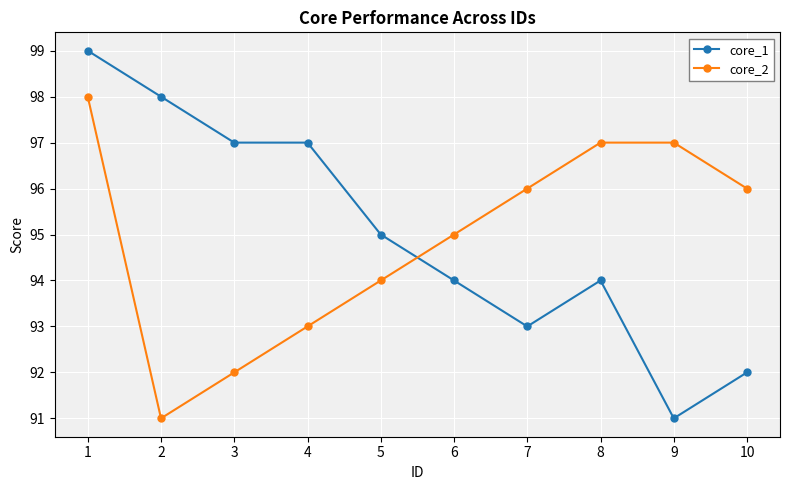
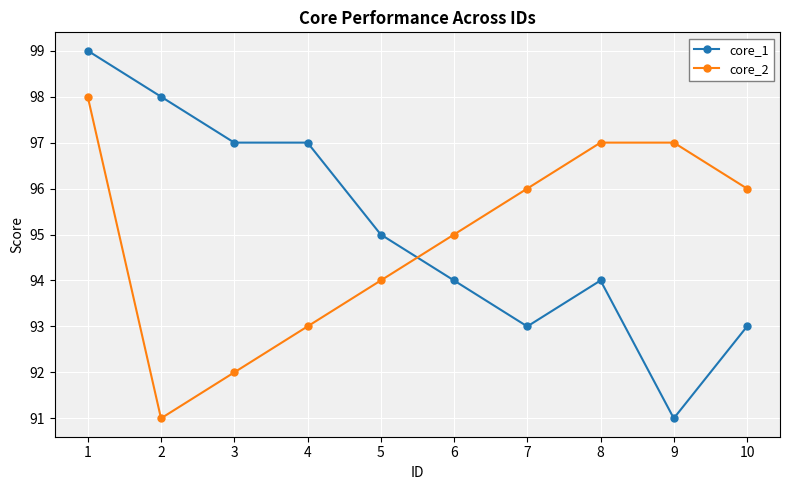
  {
    "core_1": {
      "1": 99,
      "2": 98,
      "3": 97,
      "4": 97,
      "5": 95,
      "6": 94,
      "7": 93,
      "8": 94,
      "9": 91,
-     "10": 92
+     "10": 93
    },
    "core_2": {
      "1": 98,
      "2": 91,
      "3": 92,
      "4": 93,
      "5": 94,
      "6": 95,
      "7": 96,
      "8": 97,
      "9": 97,
      "10": 96
    }
  }
